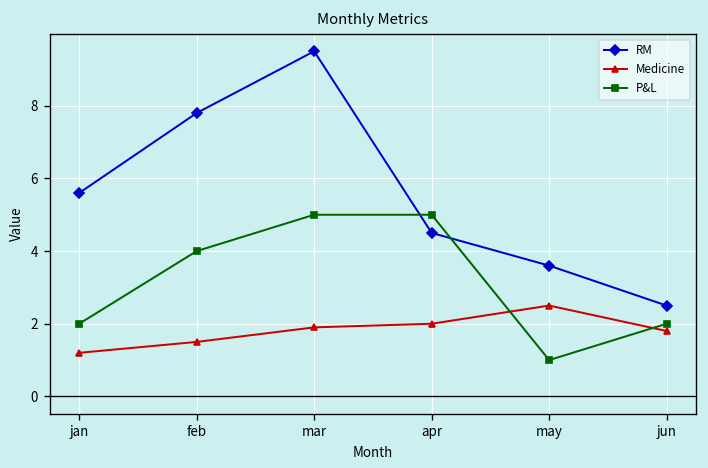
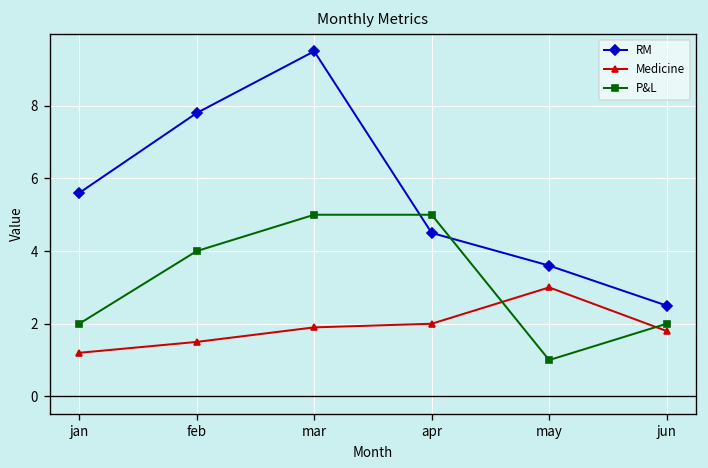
  {
    "RM": {
      "jan": 5.6,
      "feb": 7.8,
      "mar": 9.5,
      "apr": 4.5,
      "may": 3.6,
      "jun": 2.5
    },
    "Medicine": {
      "jan": 1.2,
      "feb": 1.5,
      "mar": 1.9,
      "apr": 2.0,
-     "may": 2.5,
+     "may": 3.0,
      "jun": 1.8
    },
    "P&L": {
      "jan": 2.0,
      "feb": 4.0,
      "mar": 5.0,
      "apr": 5.0,
      "may": 1.0,
      "jun": 2.0
    }
  }
